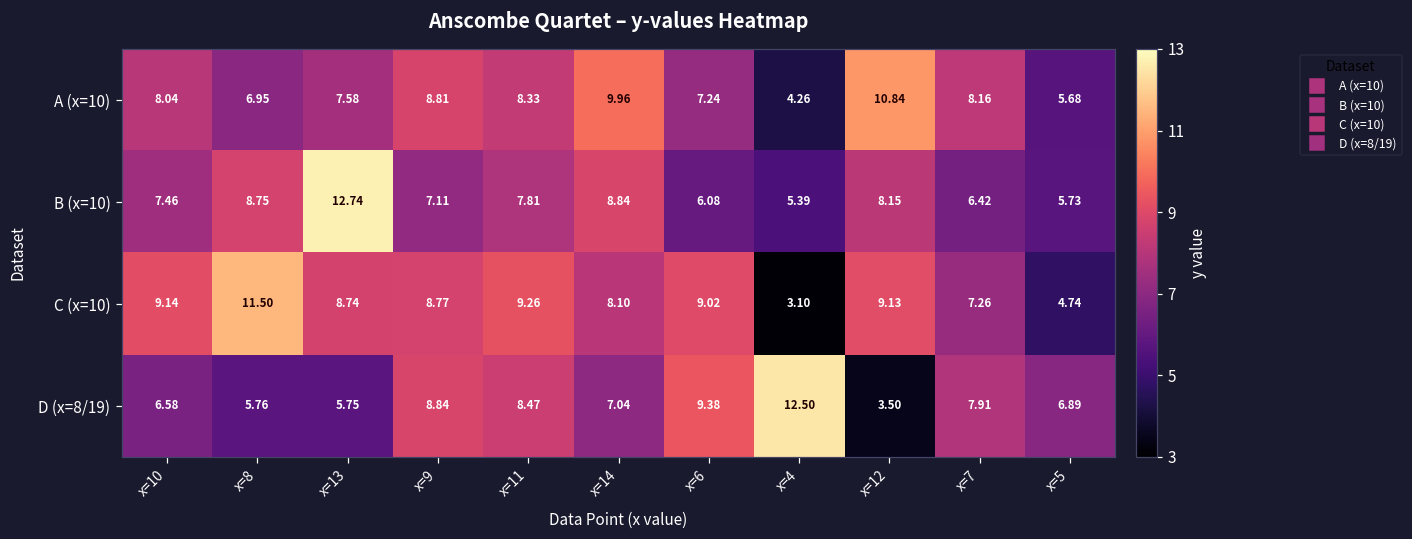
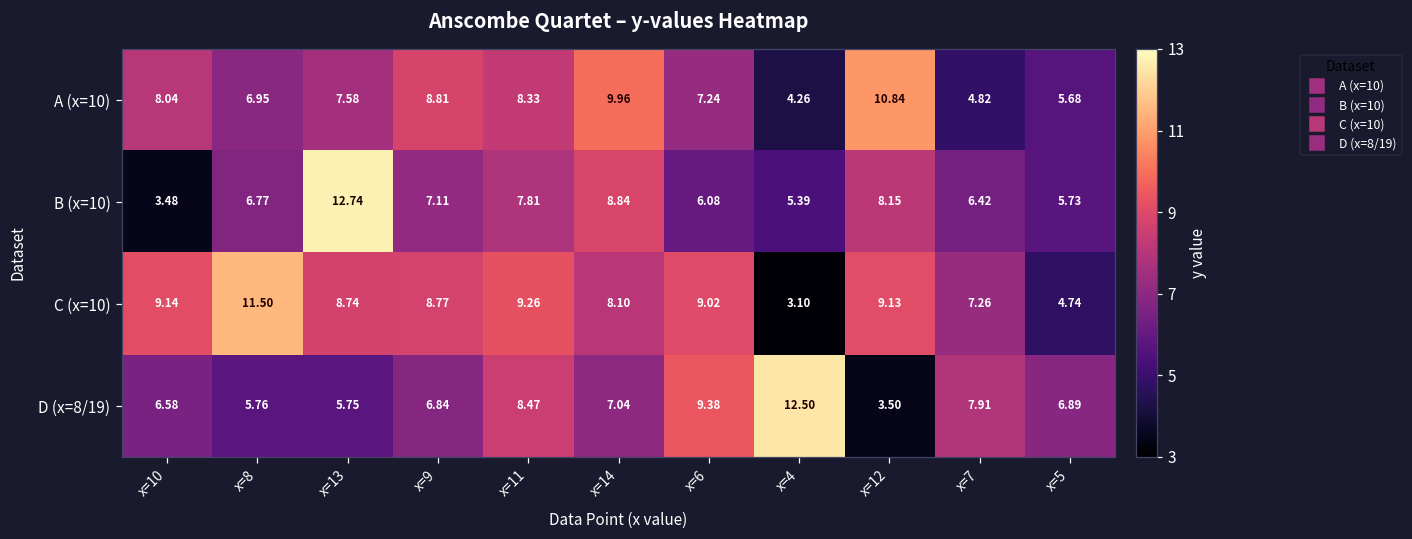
  {
    "A (x=10)": {
      "x=10": 8.04,
      "x=8": 6.95,
      "x=13": 7.58,
      "x=9": 8.81,
      "x=11": 8.33,
      "x=14": 9.96,
      "x=6": 7.24,
      "x=4": 4.26,
      "x=12": 10.84,
-     "x=7": 8.16,
+     "x=7": 4.82,
      "x=5": 5.68
    },
    "B (x=10)": {
-     "x=10": 7.46,
-     "x=8": 8.75,
+     "x=10": 3.48,
+     "x=8": 6.77,
      "x=13": 12.74,
      "x=9": 7.11,
      "x=11": 7.81,
      "x=14": 8.84,
      "x=6": 6.08,
      "x=4": 5.39,
      "x=12": 8.15,
      "x=7": 6.42,
      "x=5": 5.73
    },
    "C (x=10)": {
      "x=10": 9.14,
      "x=8": 11.50,
      "x=13": 8.74,
      "x=9": 8.77,
      "x=11": 9.26,
      "x=14": 8.10,
      "x=6": 9.02,
      "x=4": 3.10,
      "x=12": 9.13,
      "x=7": 7.26,
      "x=5": 4.74
    },
    "D (x=8/19)": {
      "x=10": 6.58,
      "x=8": 5.76,
      "x=13": 5.75,
-     "x=9": 8.84,
+     "x=9": 6.84,
      "x=11": 8.47,
      "x=14": 7.04,
      "x=6": 9.38,
      "x=4": 12.50,
      "x=12": 3.50,
      "x=7": 7.91,
      "x=5": 6.89
    }
  }
